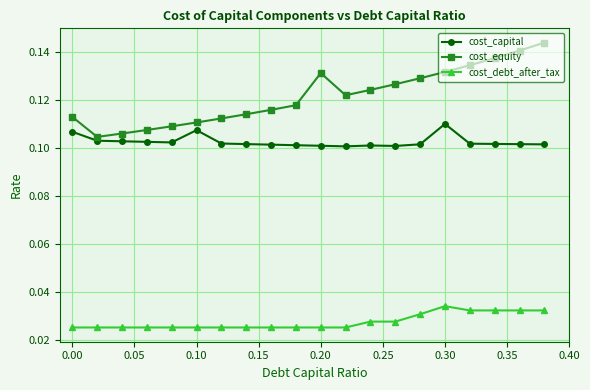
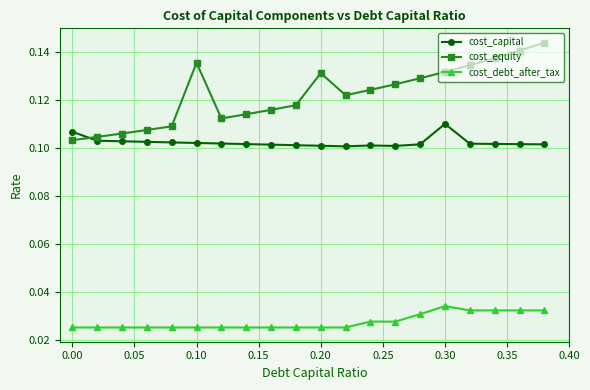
  {
    "cost_capital": {
      "0.00": 0.107,
-     "0.10": 0.107,
+     "0.10": 0.102,
      "0.20": 0.101,
      "0.30": 0.110
    },
    "cost_equity": {
-     "0.00": 0.113,
-     "0.10": 0.111,
+     "0.00": 0.103,
+     "0.10": 0.136,
      "0.20": 0.131
    },
    "cost_debt_after_tax": {
      "0.00": 0.025,
      "0.10": 0.025,
      "0.20": 0.025,
      "0.30": 0.034
    }
  }
